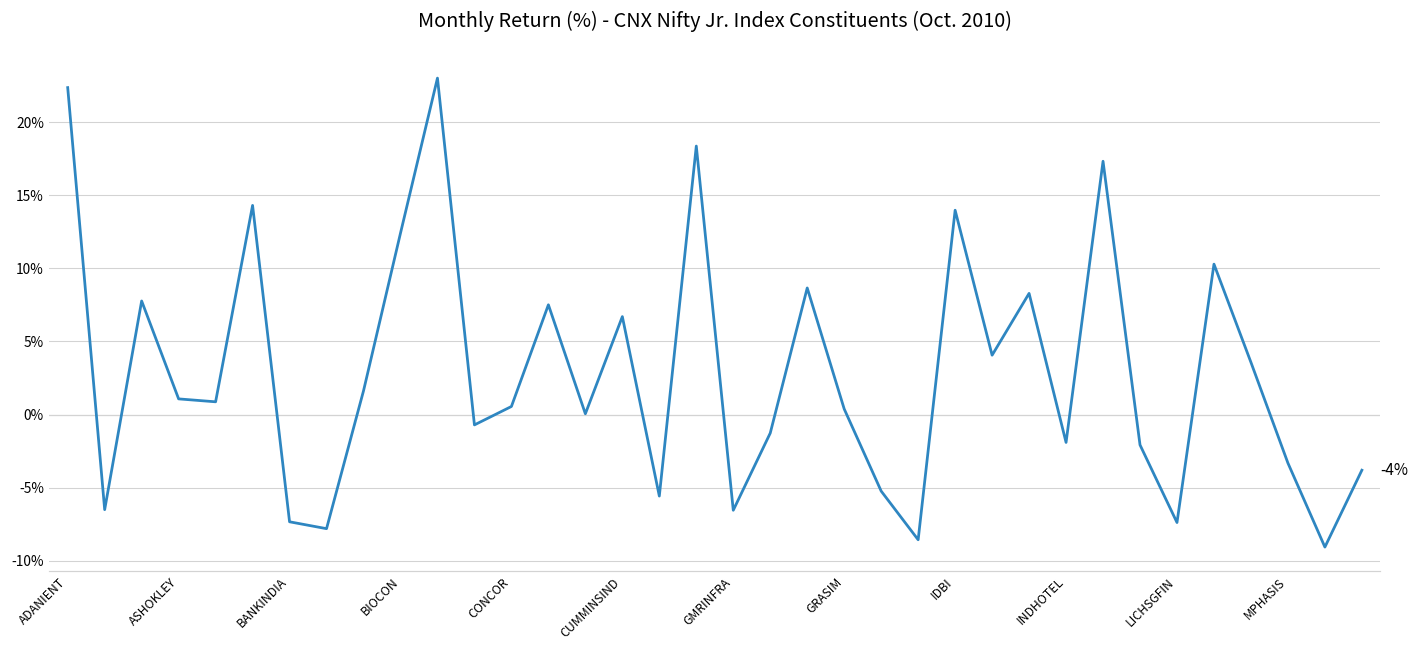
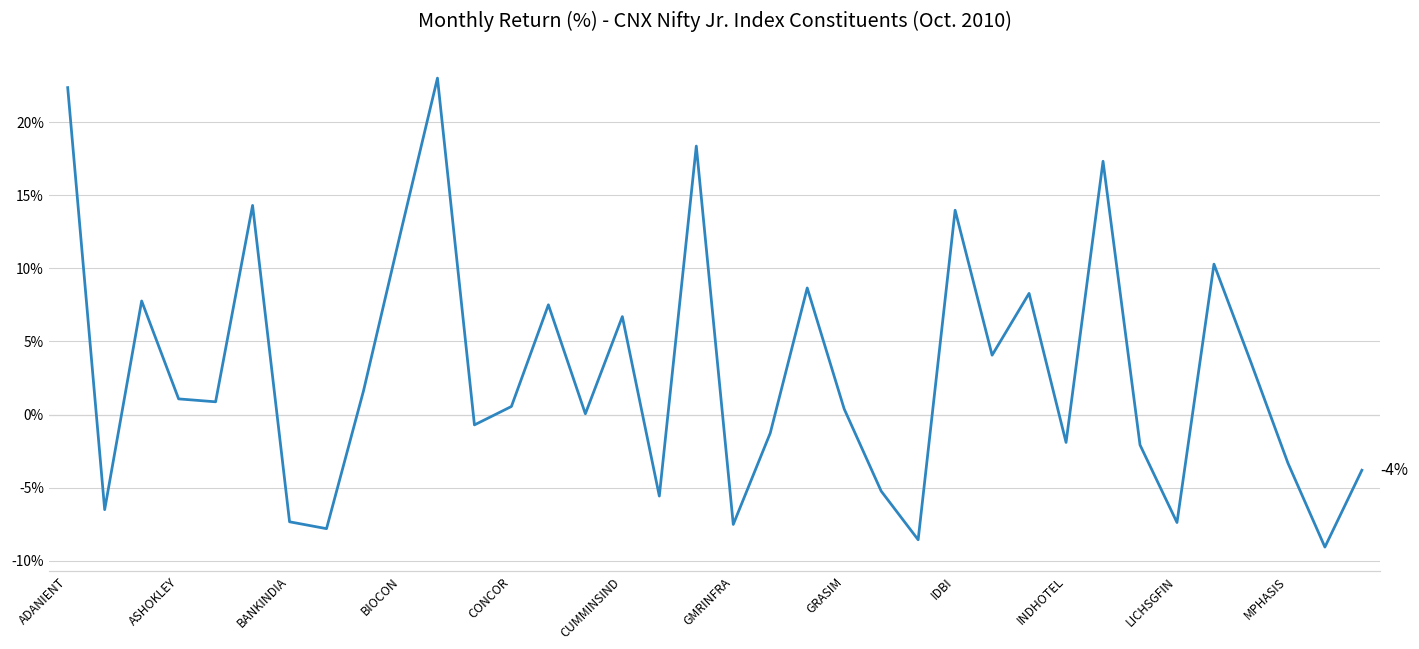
  {
    "ADANIENT": "22.4%",
    "ASHOKLEY": "1.1%",
    "BANKINDIA": "-7.3%",
    "BIOCON": "12.4%",
    "CONCOR": "0.6%",
    "CUMMINSIND": "6.7%",
-   "GMRINFRA": "-6.6%",
+   "GMRINFRA": "-7.5%",
    "GRASIM": "0.4%",
    "IDBI": "14.0%",
    "INDHOTEL": "-1.9%",
    "LICHSGFIN": "-7.4%",
    "MPHASIS": "-3.3%"
  }
